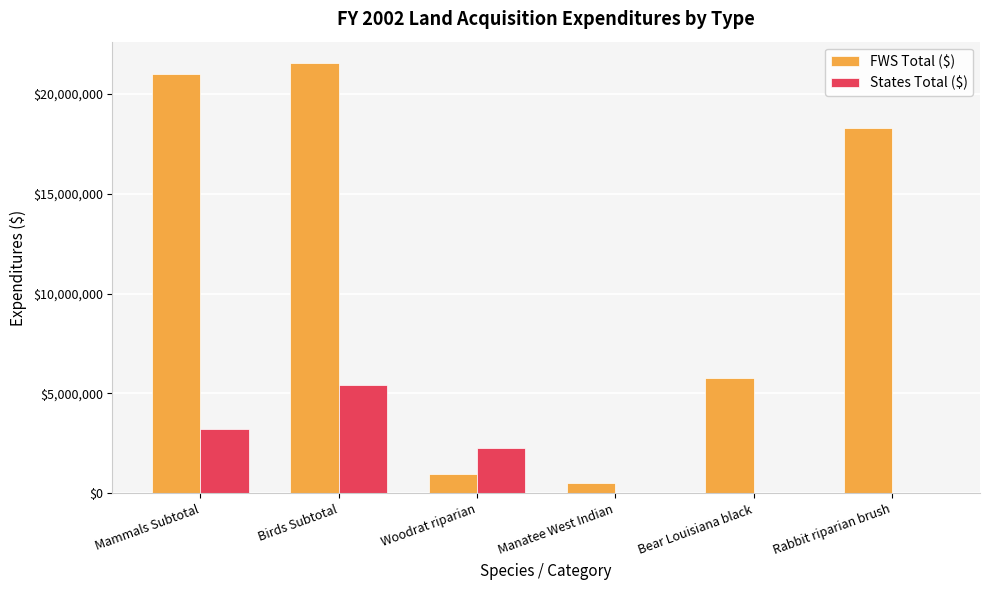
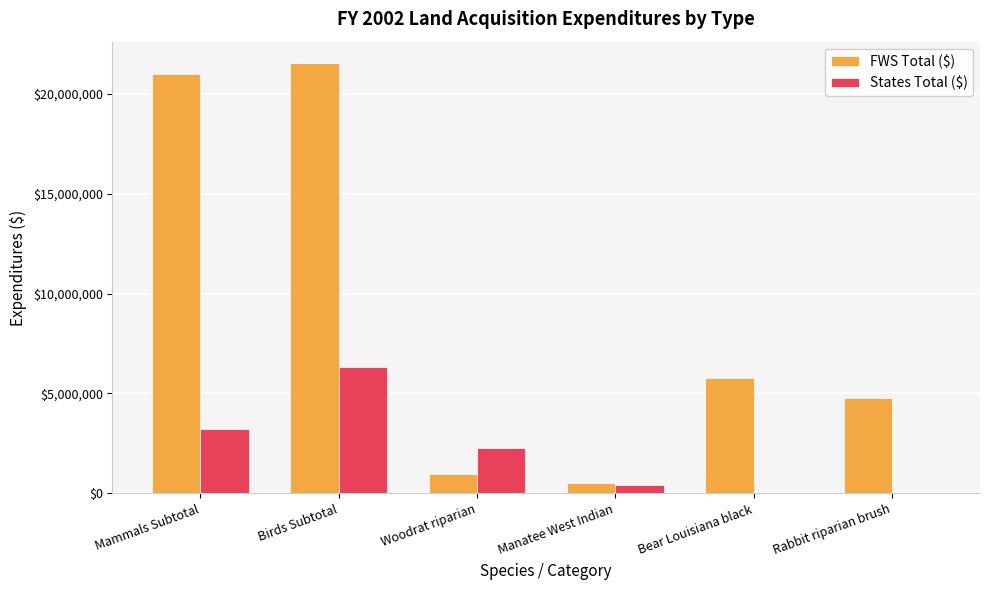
  {
    "FWS Total ($)": {
      "Mammals Subtotal": "$21,000,000",
      "Birds Subtotal": "$21,500,000",
      "Woodrat riparian": "$1,000,000",
      "Manatee West Indian": "$500,000",
      "Bear Louisiana black": "$5,800,000",
-     "Rabbit riparian brush": "$18,300,000"
+     "Rabbit riparian brush": "$4,800,000"
    },
    "States Total ($)": {
      "Mammals Subtotal": "$3,200,000",
-     "Birds Subtotal": "$5,400,000",
+     "Birds Subtotal": "$6,300,000",
      "Woodrat riparian": "$2,300,000",
-     "Manatee West Indian": "$0",
+     "Manatee West Indian": "$400,000",
      "Bear Louisiana black": "$0",
      "Rabbit riparian brush": "$0"
    }
  }
